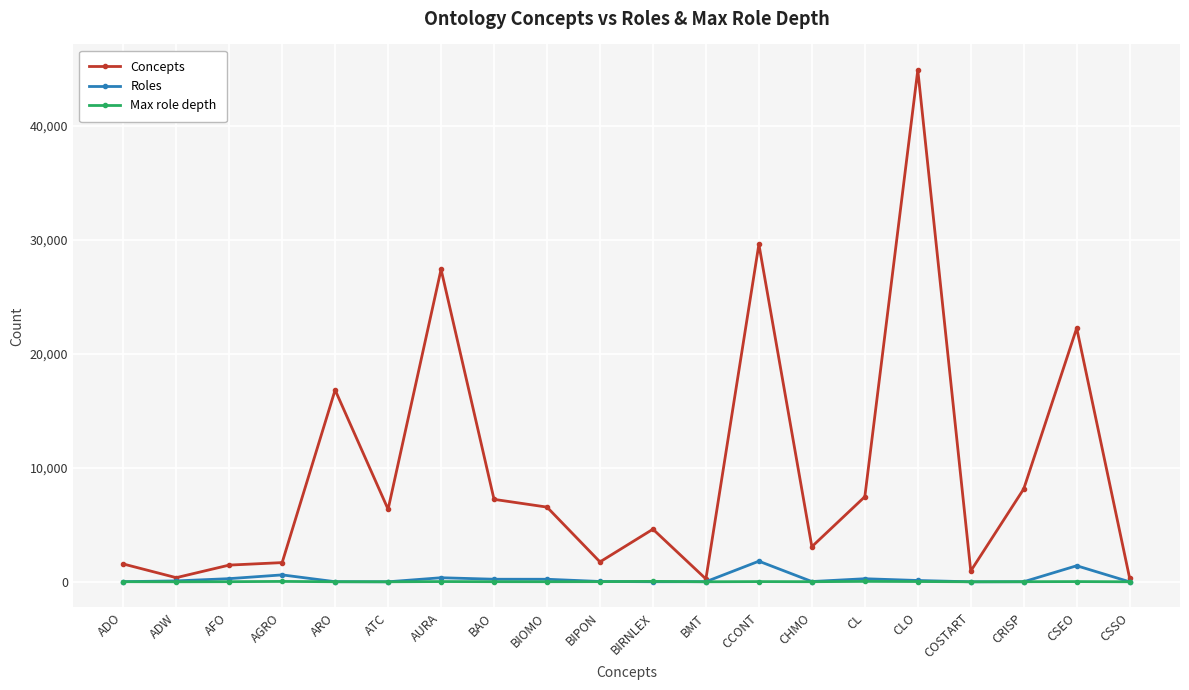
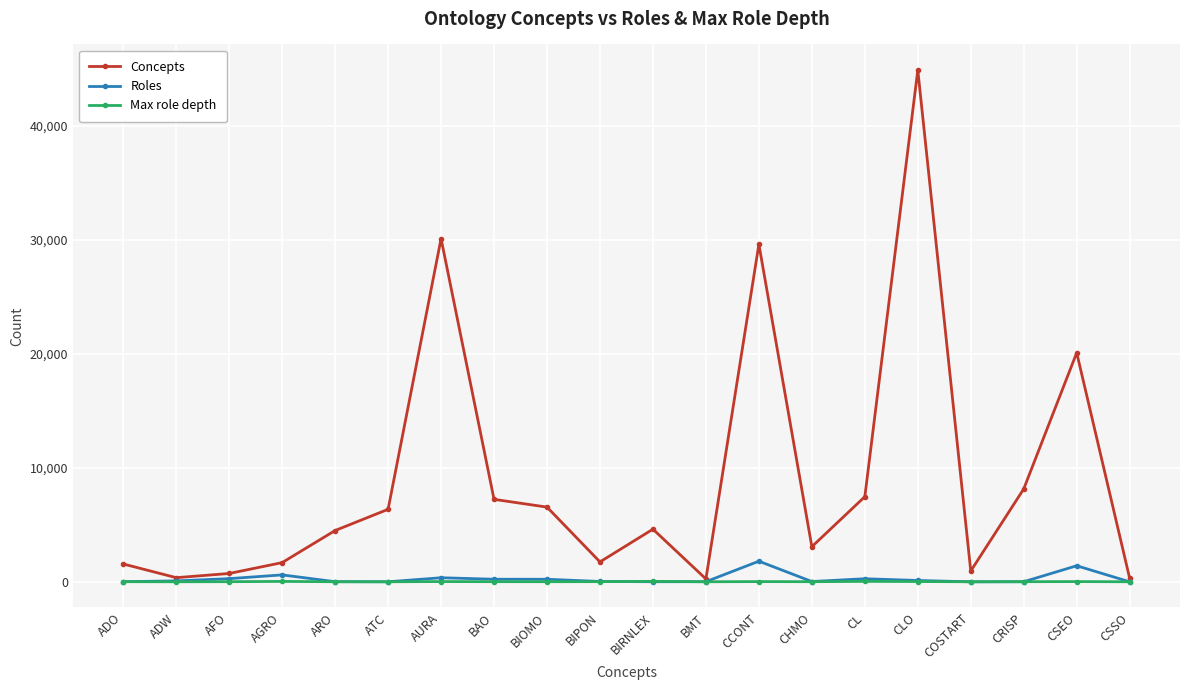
  {
    "Concepts": {
      "ADO": "1,600",
      "ADW": "400",
-     "AFO": "1,500",
+     "AFO": "700",
      "AGRO": "1,700",
-     "ARO": "16,800",
+     "ARO": "4,500",
      "ATC": "6,400",
-     "AURA": "27,400",
+     "AURA": "30,100",
      "BAO": "7,200",
      "BIOMO": "6,600",
      "BIPON": "1,700",
      "BIRNLEX": "4,600",
      "BMT": "300",
      "CCONT": "29,600",
      "CHMO": "3,100",
      "CL": "7,500",
      "CLO": "44,900",
      "COSTART": "900",
      "CRISP": "8,100",
-     "CSEO": "22,200",
+     "CSEO": "20,100",
      "CSSO": "300"
    },
    "Roles": {
      "AFO": "300",
      "AGRO": "600",
      "AURA": "400",
      "CCONT": "1,800",
      "CL": "300",
      "CSEO": "1,400"
    },
    "Max role depth": {
      "AFO": "0",
      "AGRO": "0",
      "AURA": "0",
      "CCONT": "0",
      "CL": "0",
      "CSEO": "0"
    }
  }
